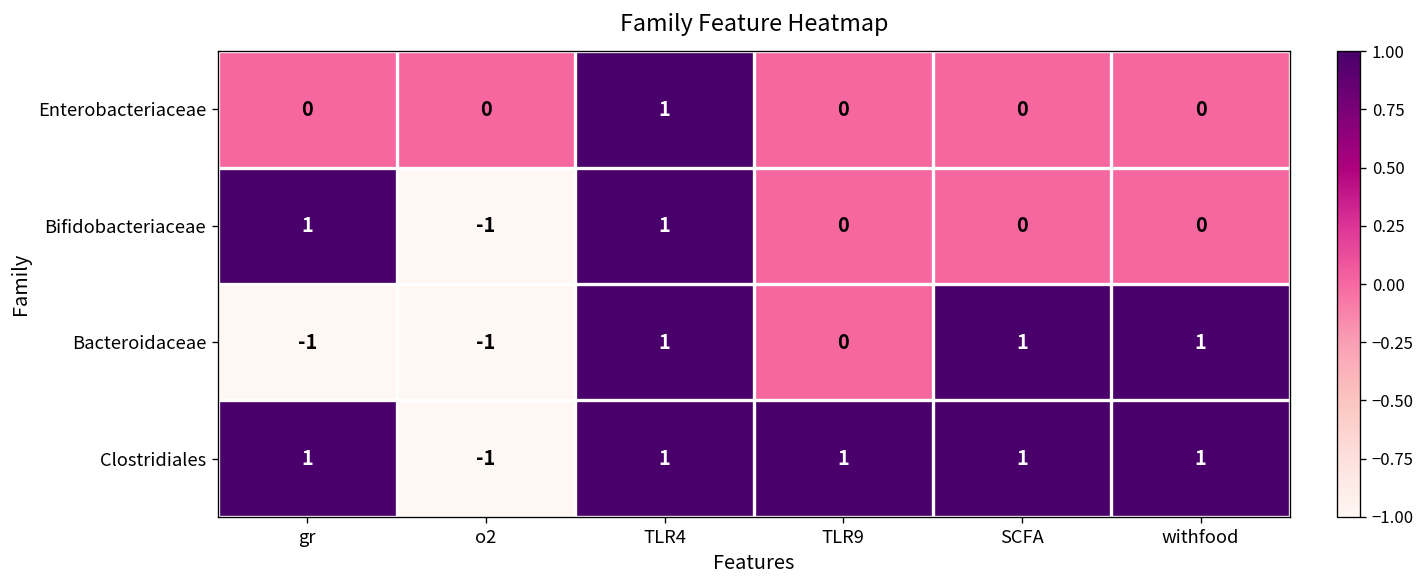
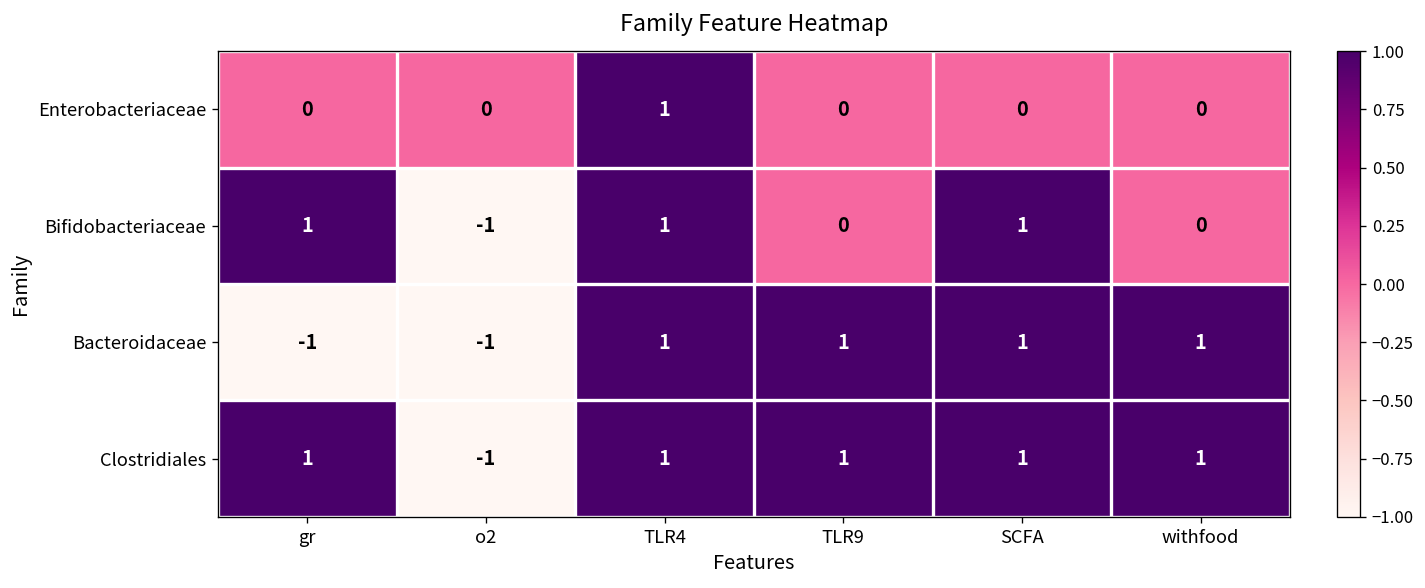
  {
    "Enterobacteriaceae": {
      "gr": 0,
      "o2": 0,
      "TLR4": 1,
      "TLR9": 0,
      "SCFA": 0,
      "withfood": 0
    },
    "Bifidobacteriaceae": {
      "gr": 1,
      "o2": -1,
      "TLR4": 1,
      "TLR9": 0,
-     "SCFA": 0,
+     "SCFA": 1,
      "withfood": 0
    },
    "Bacteroidaceae": {
      "gr": -1,
      "o2": -1,
      "TLR4": 1,
-     "TLR9": 0,
+     "TLR9": 1,
      "SCFA": 1,
      "withfood": 1
    },
    "Clostridiales": {
      "gr": 1,
      "o2": -1,
      "TLR4": 1,
      "TLR9": 1,
      "SCFA": 1,
      "withfood": 1
    }
  }
